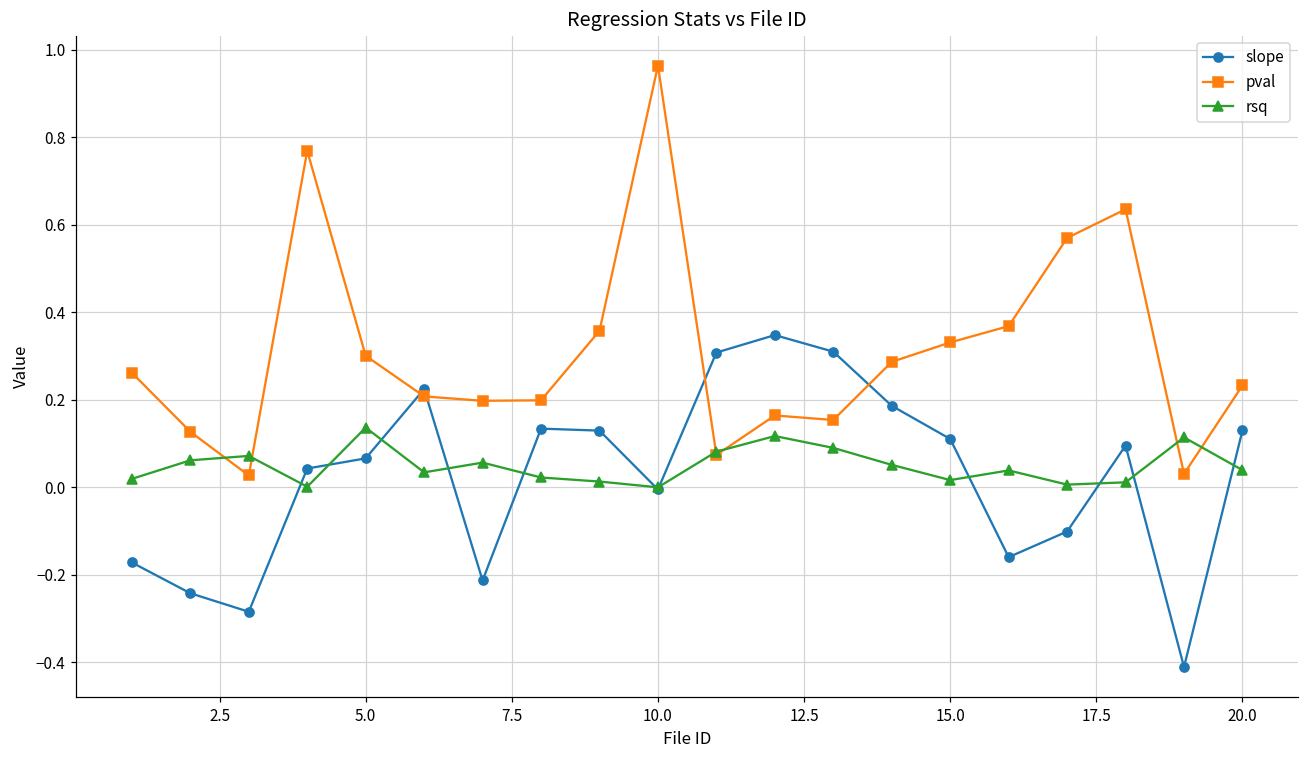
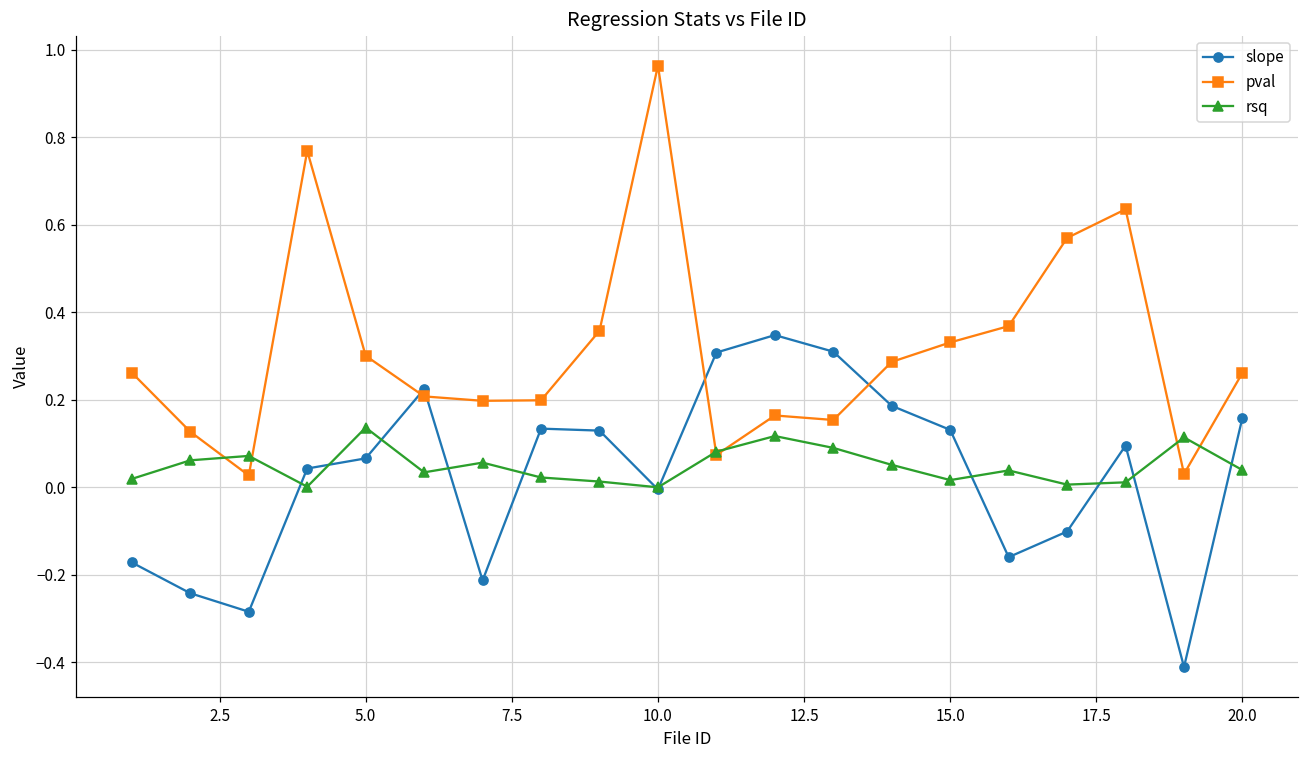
  {
    "slope": {
      "5.0": 0.07,
-     "15.0": 0.11,
-     "20.0": 0.13
+     "15.0": 0.13,
+     "20.0": 0.16
    },
    "pval": {
      "5.0": 0.30,
      "10.0": 0.96,
      "15.0": 0.33,
-     "20.0": 0.23
+     "20.0": 0.26
    },
    "rsq": {
      "5.0": 0.14,
      "15.0": 0.02,
      "20.0": 0.04
    }
  }
